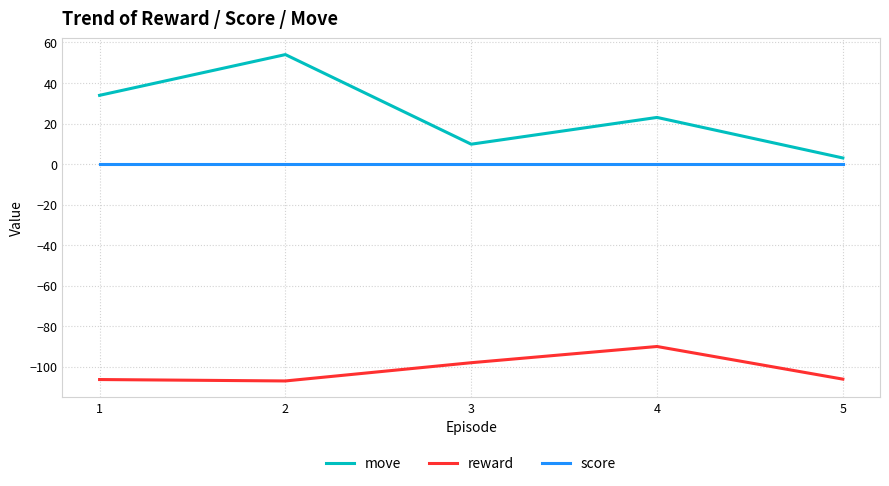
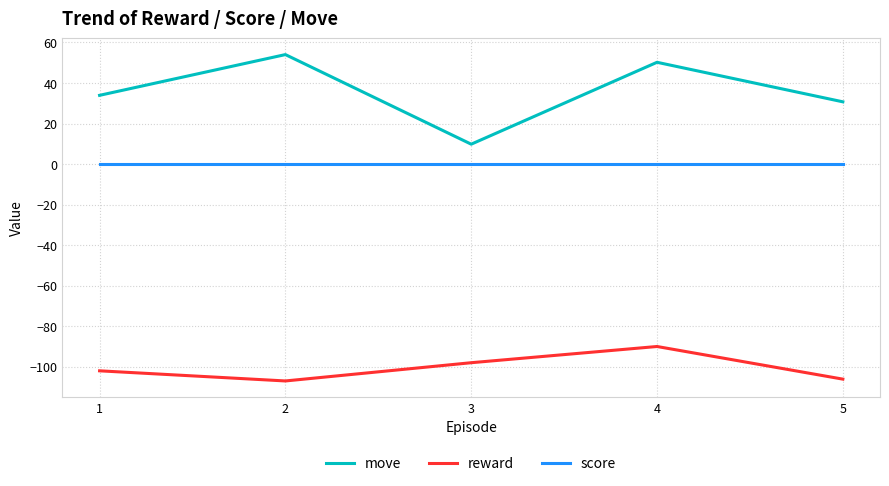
  {
    "move": {
      "1": 34,
      "2": 54,
      "3": 10,
-     "4": 23,
-     "5": 3
+     "4": 50,
+     "5": 31
    },
    "reward": {
-     "1": -106,
+     "1": -102,
      "2": -107,
      "3": -98,
      "4": -90,
      "5": -106
    },
    "score": {
      "1": 0,
      "2": 0,
      "3": 0,
      "4": 0,
      "5": 0
    }
  }
